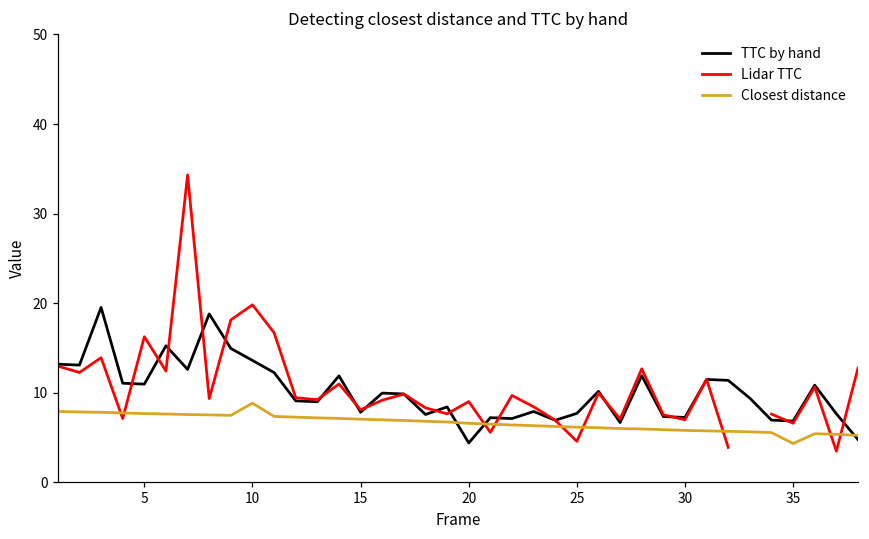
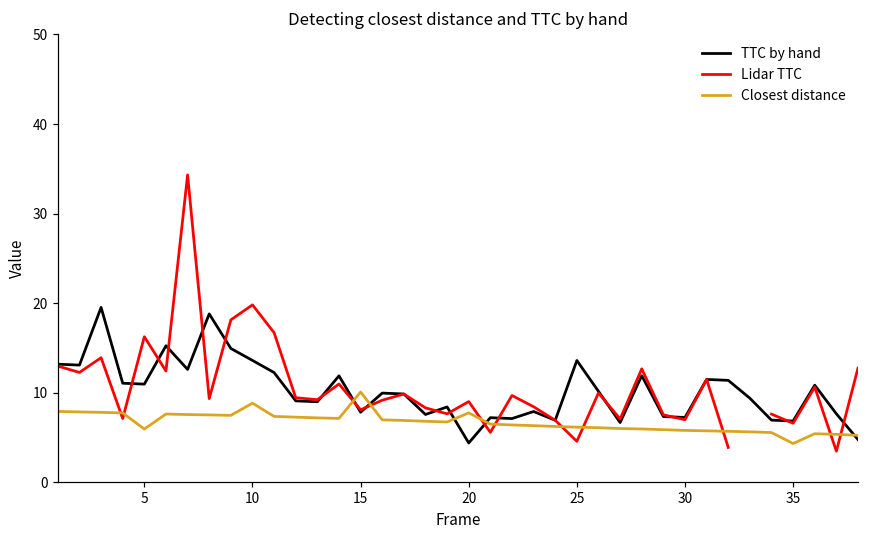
  {
    "TTC by hand": {
      "5": 11,
      "10": 14,
      "20": 4,
-     "25": 8
+     "25": 14
    },
    "Lidar TTC": {
      "5": 16,
      "10": 20,
      "20": 9,
      "25": 5
    },
    "Closest distance": {
-     "5": 8,
+     "5": 6,
      "10": 9,
-     "15": 7,
-     "20": 7,
+     "15": 10,
+     "20": 8,
      "25": 6,
      "30": 6,
      "35": 4
    }
  }
